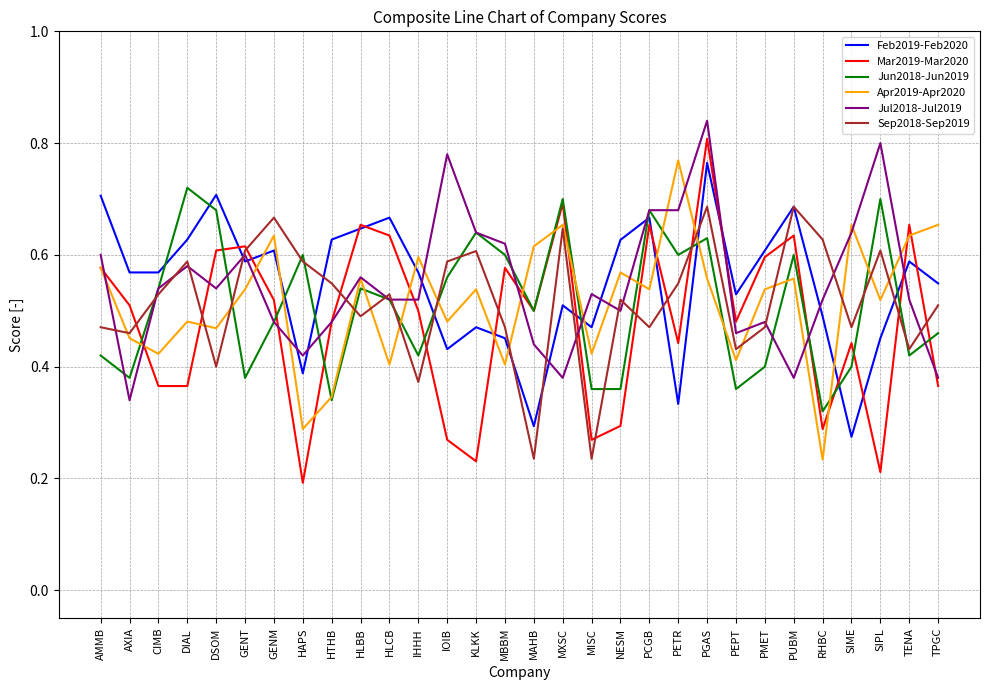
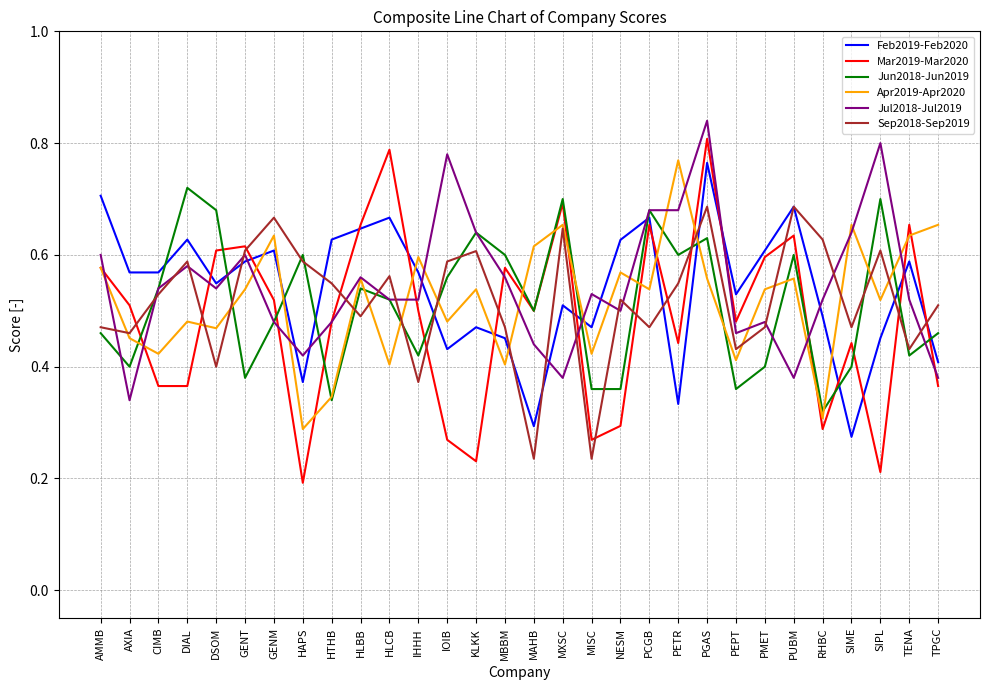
  {
    "Feb2019-Feb2020": {
      "AMMB": 0.71,
      "AXIA": 0.57,
      "CIMB": 0.57,
      "DIAL": 0.63,
-     "DSOM": 0.71,
+     "DSOM": 0.55,
      "GENT": 0.59,
      "GENM": 0.61,
-     "HAPS": 0.39,
+     "HAPS": 0.37,
      "HTHB": 0.63,
      "HLBB": 0.65,
      "HLCB": 0.67,
      "IHHH": 0.57,
      "IOIB": 0.43,
      "KLKK": 0.47,
      "MBBM": 0.45,
      "MAHB": 0.29,
      "MXSC": 0.51,
      "MISC": 0.47,
      "NESM": 0.63,
      "PCGB": 0.67,
      "PETR": 0.33,
      "PGAS": 0.76,
      "PEPT": 0.53,
      "PMET": 0.61,
      "RHBC": 0.49,
      "SIME": 0.27,
      "SIPL": 0.45,
      "TENA": 0.59,
-     "TPGC": 0.55
+     "TPGC": 0.41
    },
    "Mar2019-Mar2020": {
      "AXIA": 0.51,
      "CIMB": 0.37,
      "DIAL": 0.37,
      "DSOM": 0.61,
      "GENT": 0.62,
      "GENM": 0.52,
      "HAPS": 0.19,
      "HLBB": 0.65,
-     "HLCB": 0.63,
+     "HLCB": 0.79,
      "IHHH": 0.50,
      "IOIB": 0.27,
      "KLKK": 0.23,
      "MBBM": 0.58,
      "MXSC": 0.69,
      "MISC": 0.27,
      "NESM": 0.29,
      "PCGB": 0.65,
      "PETR": 0.44,
      "PGAS": 0.81,
      "PEPT": 0.48,
      "PMET": 0.60,
      "PUBM": 0.63,
      "RHBC": 0.29,
      "SIME": 0.44,
      "SIPL": 0.21,
      "TENA": 0.65,
      "TPGC": 0.37
    },
    "Jun2018-Jun2019": {
-     "AMMB": 0.42,
-     "AXIA": 0.38,
+     "AMMB": 0.46,
+     "AXIA": 0.40,
      "DIAL": 0.72,
      "DSOM": 0.68,
      "GENT": 0.38,
      "HAPS": 0.60,
      "HTHB": 0.34,
      "HLBB": 0.54,
      "IHHH": 0.42,
      "IOIB": 0.56,
      "MBBM": 0.60,
      "MXSC": 0.70,
      "MISC": 0.36,
      "NESM": 0.36,
      "PETR": 0.60,
      "PGAS": 0.63,
      "PEPT": 0.36,
      "PMET": 0.40,
      "PUBM": 0.60,
      "RHBC": 0.32,
      "SIME": 0.40,
      "SIPL": 0.70,
      "TENA": 0.42,
      "TPGC": 0.46
    },
    "Apr2019-Apr2020": {
      "AXIA": 0.45,
      "CIMB": 0.42,
      "DIAL": 0.48,
      "DSOM": 0.47,
      "GENT": 0.54,
      "GENM": 0.63,
      "HAPS": 0.29,
      "HTHB": 0.35,
      "HLCB": 0.40,
      "IHHH": 0.60,
      "IOIB": 0.48,
      "KLKK": 0.54,
      "MBBM": 0.40,
      "MAHB": 0.62,
      "MXSC": 0.65,
      "MISC": 0.42,
      "NESM": 0.57,
      "PCGB": 0.54,
      "PETR": 0.77,
      "PGAS": 0.56,
      "PEPT": 0.41,
      "PMET": 0.54,
      "PUBM": 0.56,
-     "RHBC": 0.23,
+     "RHBC": 0.31,
      "SIME": 0.65,
      "SIPL": 0.52,
      "TENA": 0.63,
      "TPGC": 0.65
    },
    "Jul2018-Jul2019": {
      "AMMB": 0.60,
      "AXIA": 0.34,
      "DIAL": 0.58,
      "DSOM": 0.54,
      "GENT": 0.60,
      "HAPS": 0.42,
      "IHHH": 0.52,
      "IOIB": 0.78,
-     "MBBM": 0.62,
+     "MBBM": 0.56,
      "MAHB": 0.44,
      "MXSC": 0.38,
      "MISC": 0.53,
      "NESM": 0.50,
      "PETR": 0.68,
      "PGAS": 0.84,
      "PEPT": 0.46,
      "PMET": 0.48,
      "PUBM": 0.38,
      "RHBC": 0.52,
      "SIME": 0.64,
      "SIPL": 0.80,
      "TENA": 0.52,
      "TPGC": 0.38
    },
    "Sep2018-Sep2019": {
      "AMMB": 0.47,
      "AXIA": 0.46,
      "CIMB": 0.53,
      "DIAL": 0.59,
      "DSOM": 0.40,
      "GENT": 0.61,
      "GENM": 0.67,
      "HAPS": 0.59,
      "HTHB": 0.55,
      "HLBB": 0.49,
-     "HLCB": 0.53,
+     "HLCB": 0.56,
      "IHHH": 0.37,
      "IOIB": 0.59,
      "KLKK": 0.61,
      "MBBM": 0.47,
      "MAHB": 0.24,
      "MXSC": 0.65,
      "MISC": 0.24,
      "NESM": 0.52,
      "PCGB": 0.47,
      "PETR": 0.55,
      "PGAS": 0.69,
      "PEPT": 0.43,
      "PMET": 0.47,
      "RHBC": 0.63,
      "SIME": 0.47,
      "SIPL": 0.61,
      "TENA": 0.43,
      "TPGC": 0.51
    }
  }
